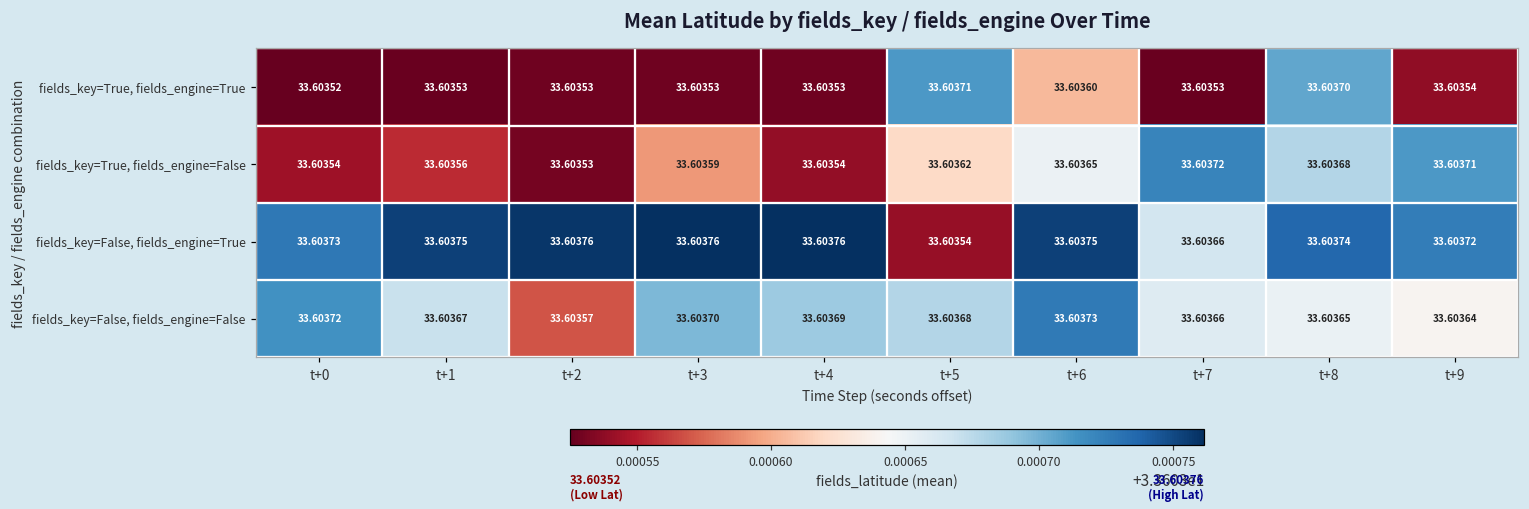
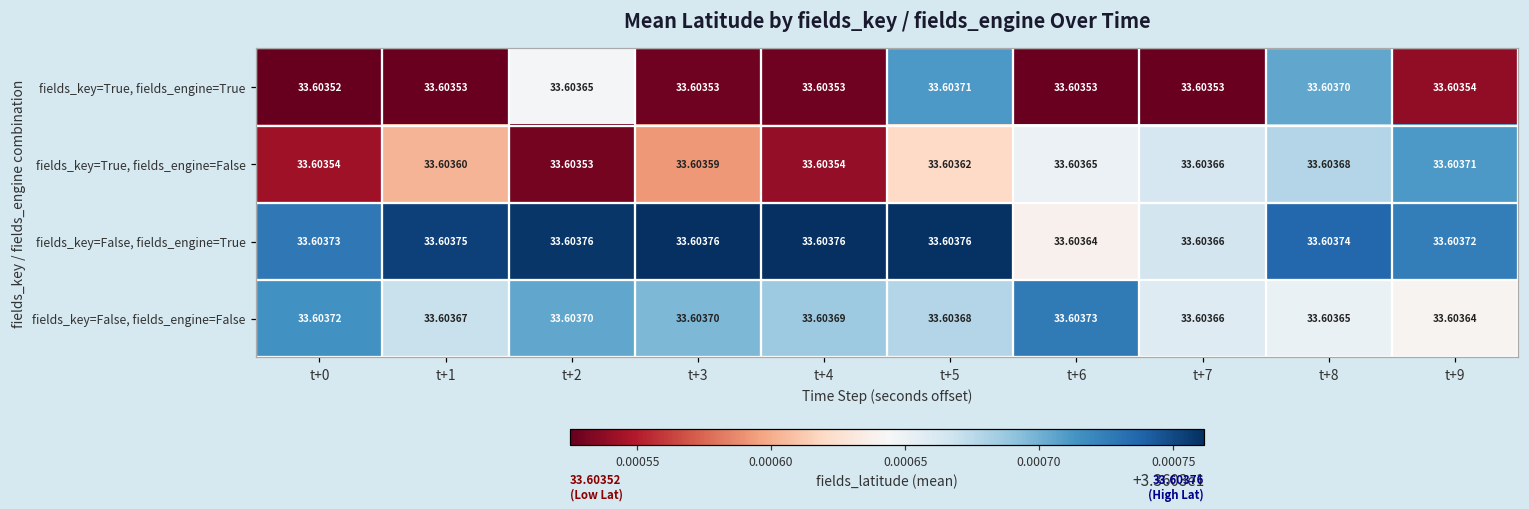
  {
    "fields_key=True, fields_engine=True": {
      "t+0": 33.60352,
      "t+1": 33.60353,
-     "t+2": 33.60353,
+     "t+2": 33.60365,
      "t+3": 33.60353,
      "t+4": 33.60353,
      "t+5": 33.60371,
-     "t+6": 33.60360,
+     "t+6": 33.60353,
      "t+7": 33.60353,
      "t+8": 33.60370,
      "t+9": 33.60354
    },
    "fields_key=True, fields_engine=False": {
      "t+0": 33.60354,
-     "t+1": 33.60356,
+     "t+1": 33.60360,
      "t+2": 33.60353,
      "t+3": 33.60359,
      "t+4": 33.60354,
      "t+5": 33.60362,
      "t+6": 33.60365,
-     "t+7": 33.60372,
+     "t+7": 33.60366,
      "t+8": 33.60368,
      "t+9": 33.60371
    },
    "fields_key=False, fields_engine=True": {
      "t+0": 33.60373,
      "t+1": 33.60375,
      "t+2": 33.60376,
      "t+3": 33.60376,
      "t+4": 33.60376,
-     "t+5": 33.60354,
-     "t+6": 33.60375,
+     "t+5": 33.60376,
+     "t+6": 33.60364,
      "t+7": 33.60366,
      "t+8": 33.60374,
      "t+9": 33.60372
    },
    "fields_key=False, fields_engine=False": {
      "t+0": 33.60372,
      "t+1": 33.60367,
-     "t+2": 33.60357,
+     "t+2": 33.60370,
      "t+3": 33.60370,
      "t+4": 33.60369,
      "t+5": 33.60368,
      "t+6": 33.60373,
      "t+7": 33.60366,
      "t+8": 33.60365,
      "t+9": 33.60364
    }
  }
